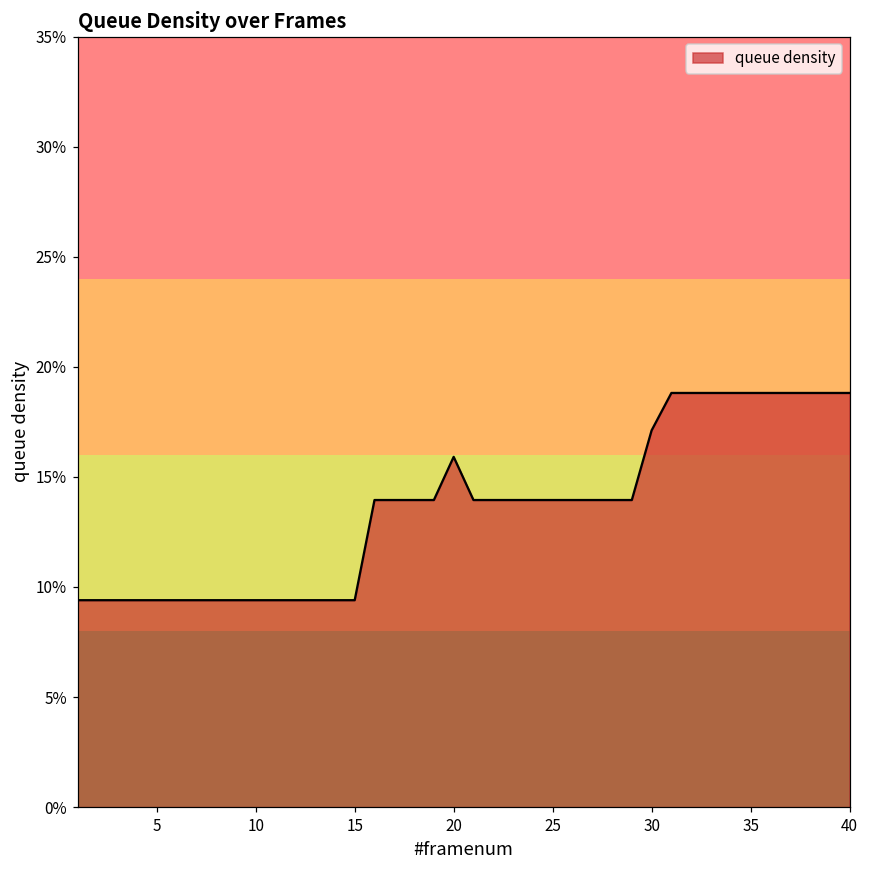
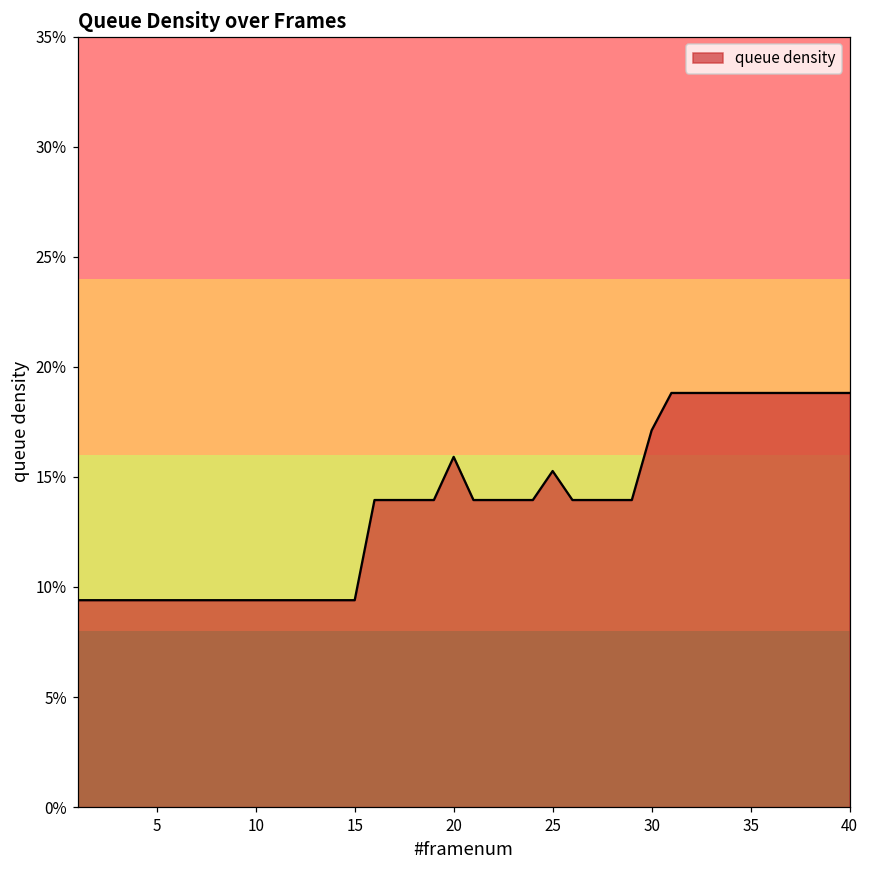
  {
    "5": "9.4%",
    "10": "9.4%",
    "15": "9.4%",
    "20": "15.9%",
-   "25": "13.9%",
+   "25": "15.3%",
    "30": "17.1%",
    "35": "18.8%",
    "40": "18.8%"
  }
